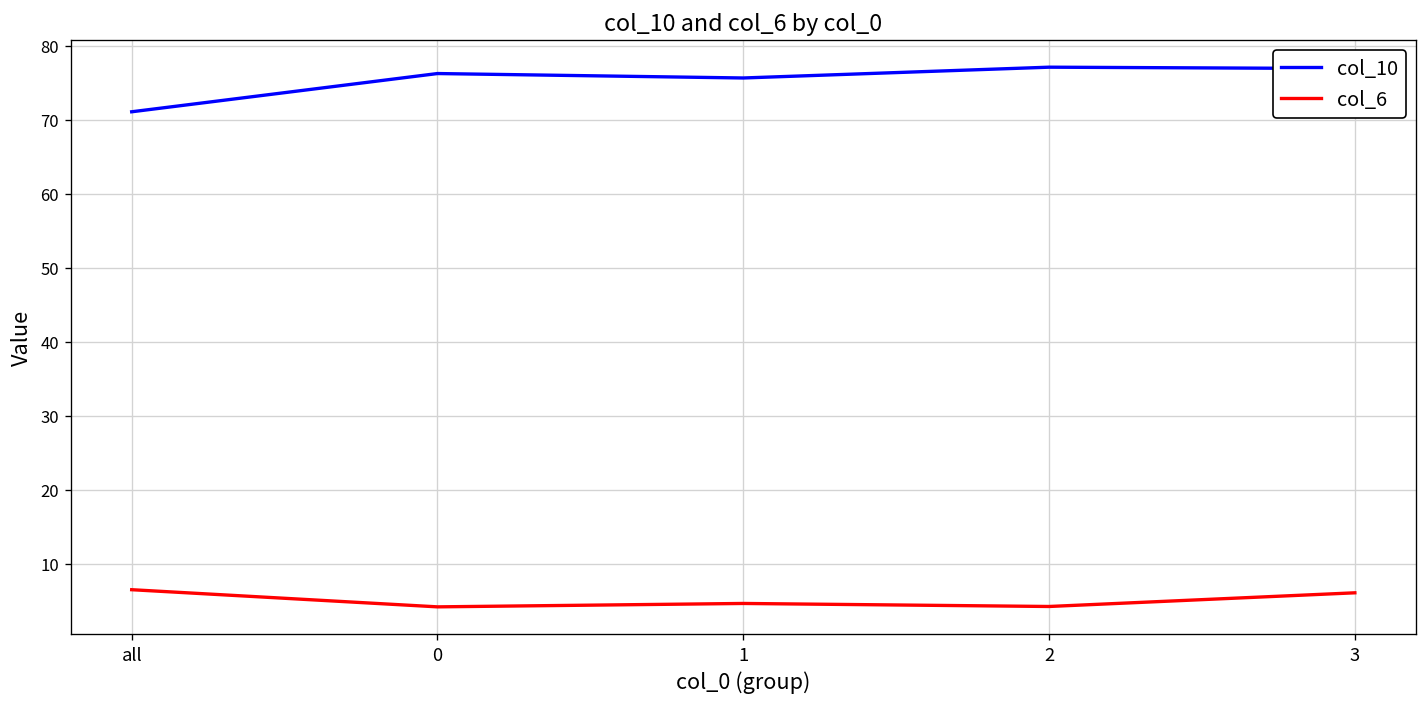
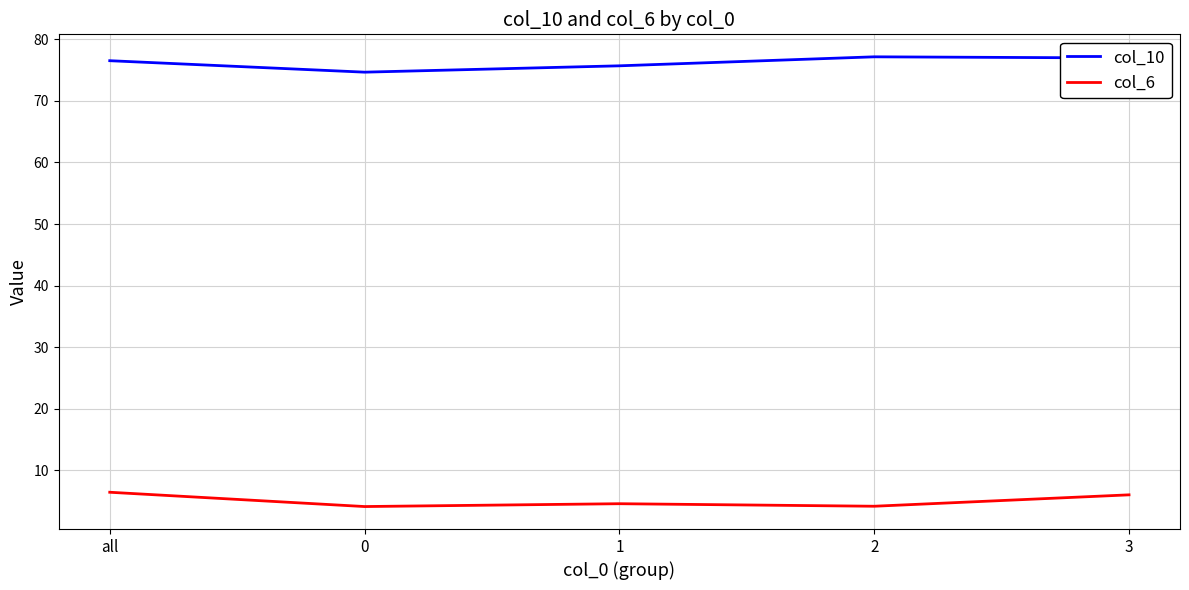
  {
    "col_10": {
-     "all": 71,
-     "0": 76,
+     "all": 77,
+     "0": 75,
      "1": 76,
      "2": 77
    },
    "col_6": {
      "all": 6,
      "0": 4,
      "1": 5,
      "2": 4,
      "3": 6
    }
  }
